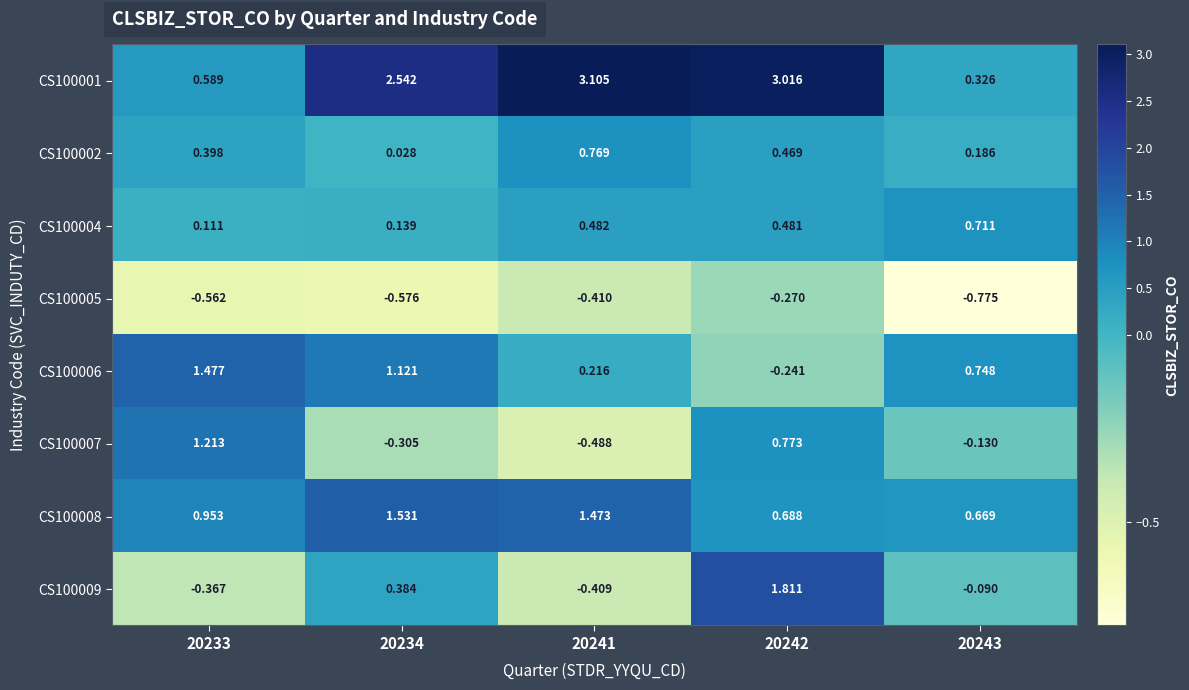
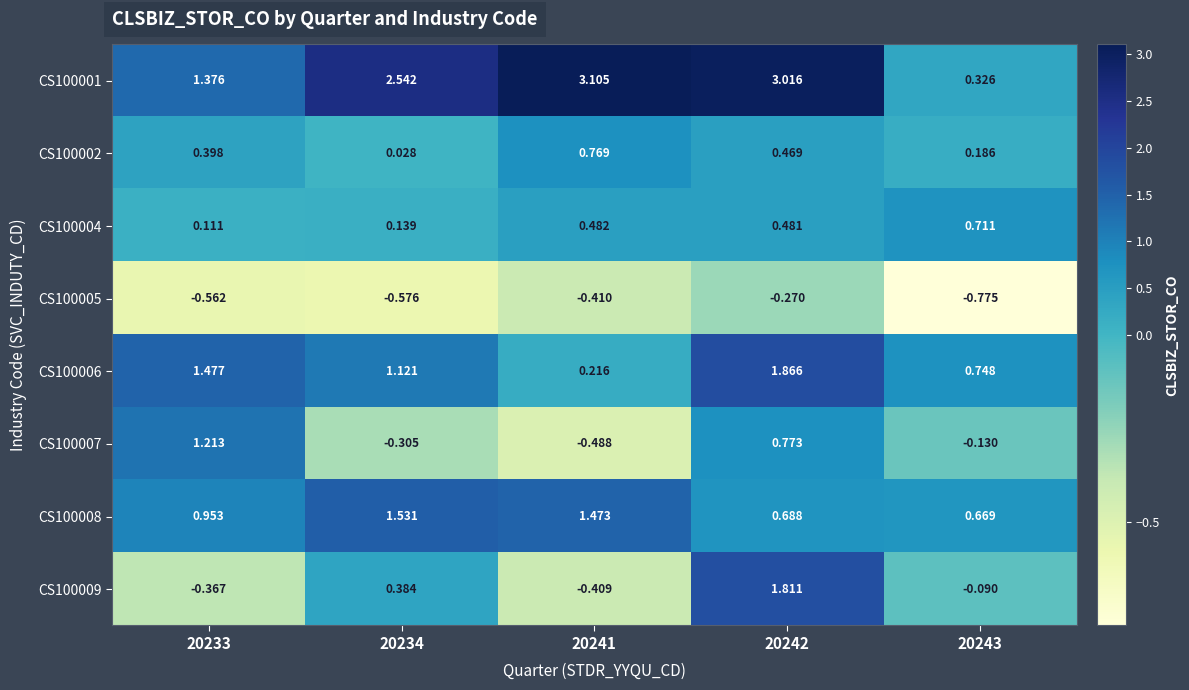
  {
    "CS100001": {
-     "20233": 0.589,
+     "20233": 1.376,
      "20234": 2.542,
      "20241": 3.105,
      "20242": 3.016,
      "20243": 0.326
    },
    "CS100002": {
      "20233": 0.398,
      "20234": 0.028,
      "20241": 0.769,
      "20242": 0.469,
      "20243": 0.186
    },
    "CS100004": {
      "20233": 0.111,
      "20234": 0.139,
      "20241": 0.482,
      "20242": 0.481,
      "20243": 0.711
    },
    "CS100005": {
      "20233": -0.562,
      "20234": -0.576,
      "20241": -0.410,
      "20242": -0.270,
      "20243": -0.775
    },
    "CS100006": {
      "20233": 1.477,
      "20234": 1.121,
      "20241": 0.216,
-     "20242": -0.241,
+     "20242": 1.866,
      "20243": 0.748
    },
    "CS100007": {
      "20233": 1.213,
      "20234": -0.305,
      "20241": -0.488,
      "20242": 0.773,
      "20243": -0.130
    },
    "CS100008": {
      "20233": 0.953,
      "20234": 1.531,
      "20241": 1.473,
      "20242": 0.688,
      "20243": 0.669
    },
    "CS100009": {
      "20233": -0.367,
      "20234": 0.384,
      "20241": -0.409,
      "20242": 1.811,
      "20243": -0.090
    }
  }
